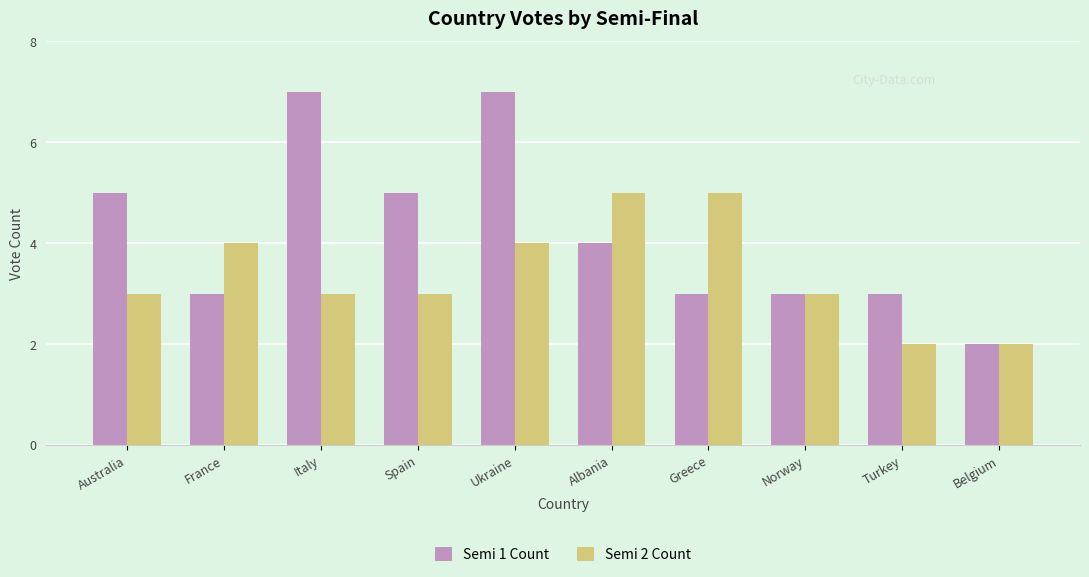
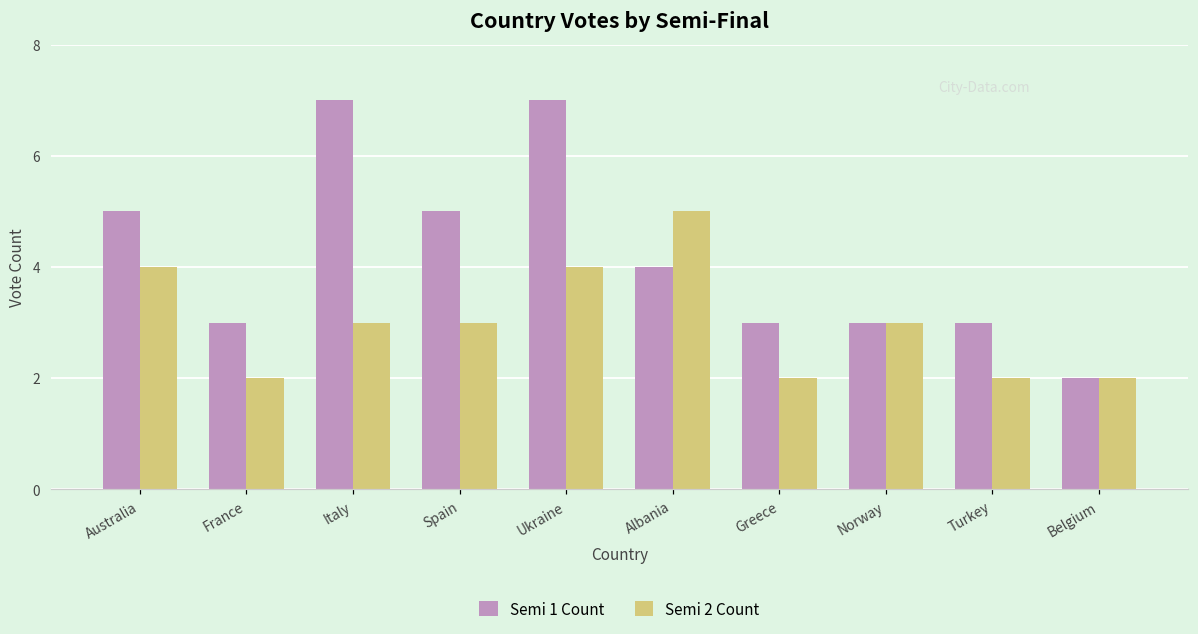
  {
    "Semi 1 Count": {
      "Australia": 5,
      "France": 3,
      "Italy": 7,
      "Spain": 5,
      "Ukraine": 7,
      "Albania": 4,
      "Greece": 3,
      "Norway": 3,
      "Turkey": 3,
      "Belgium": 2
    },
    "Semi 2 Count": {
-     "Australia": 3,
-     "France": 4,
+     "Australia": 4,
+     "France": 2,
      "Italy": 3,
      "Spain": 3,
      "Ukraine": 4,
      "Albania": 5,
-     "Greece": 5,
+     "Greece": 2,
      "Norway": 3,
      "Turkey": 2,
      "Belgium": 2
    }
  }
